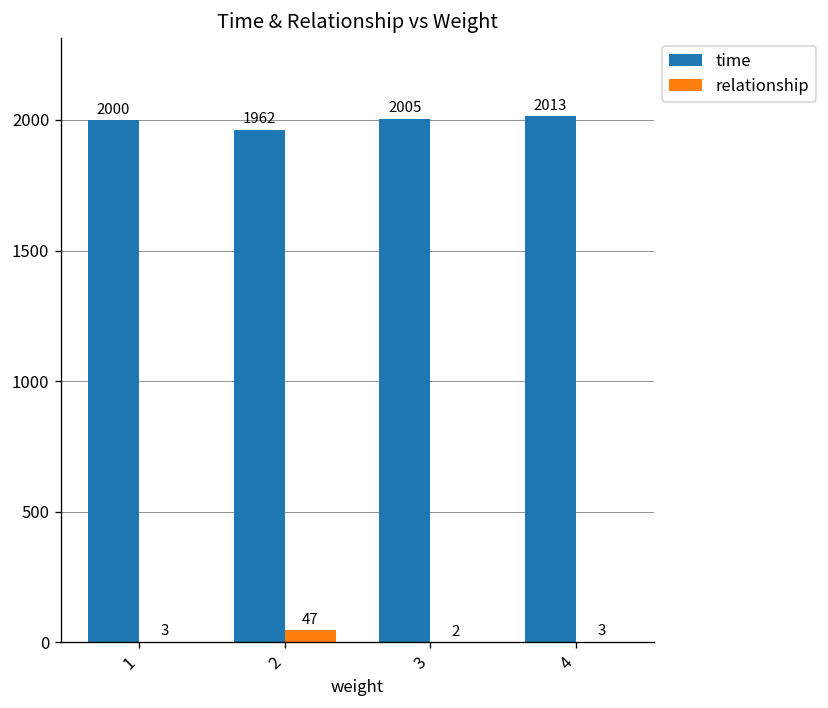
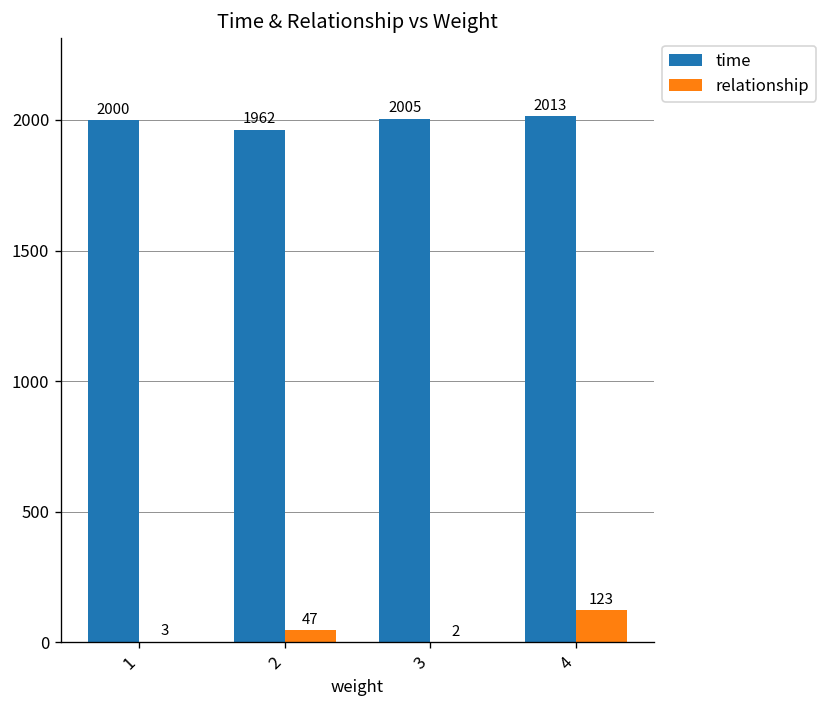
  {
    "time": {
      "1": 2000,
      "2": 1962,
      "3": 2005,
      "4": 2013
    },
    "relationship": {
      "1": 3,
      "2": 47,
      "3": 2,
-     "4": 3
+     "4": 123
    }
  }
